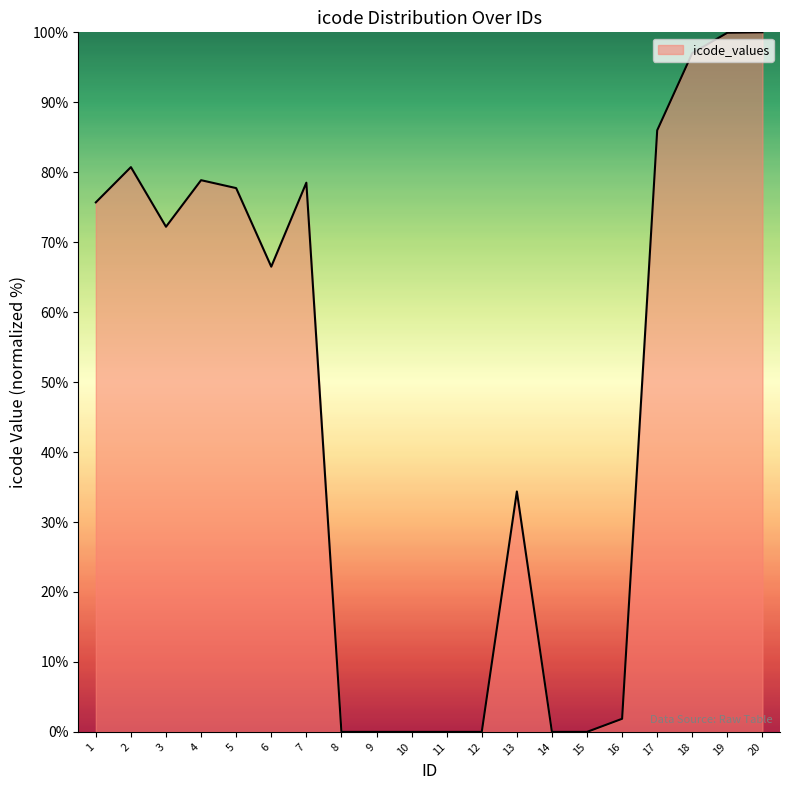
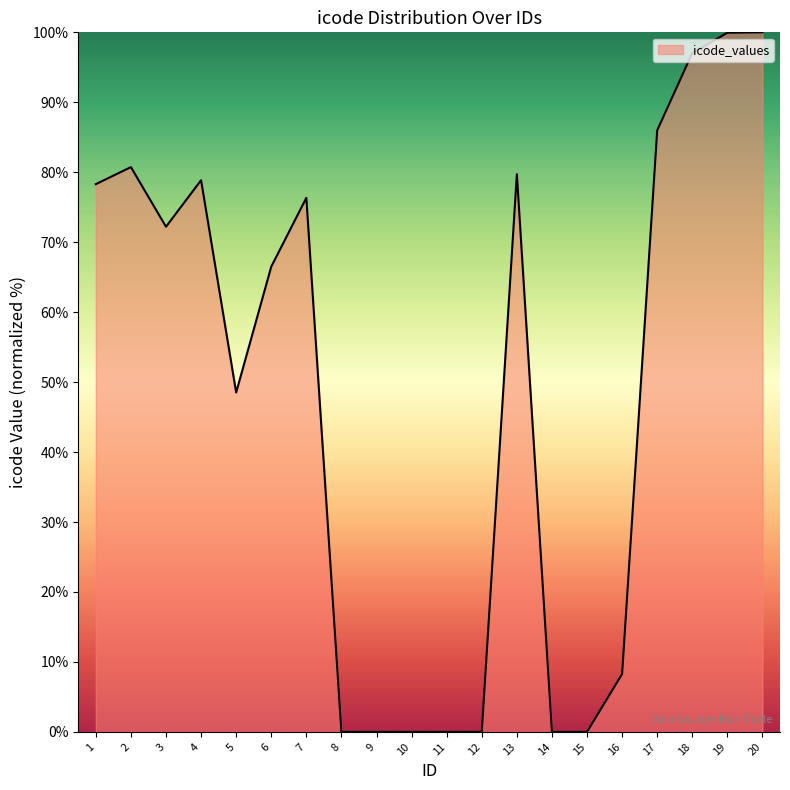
  {
-   "1": "76%",
+   "1": "78%",
    "2": "81%",
    "3": "72%",
    "4": "79%",
-   "5": "78%",
+   "5": "49%",
    "6": "67%",
-   "7": "79%",
+   "7": "76%",
    "8": "0%",
    "9": "0%",
    "10": "0%",
    "11": "0%",
    "12": "0%",
-   "13": "34%",
+   "13": "80%",
    "14": "0%",
    "15": "0%",
-   "16": "2%",
+   "16": "8%",
    "17": "86%",
    "19": "100%",
    "20": "100%"
  }
